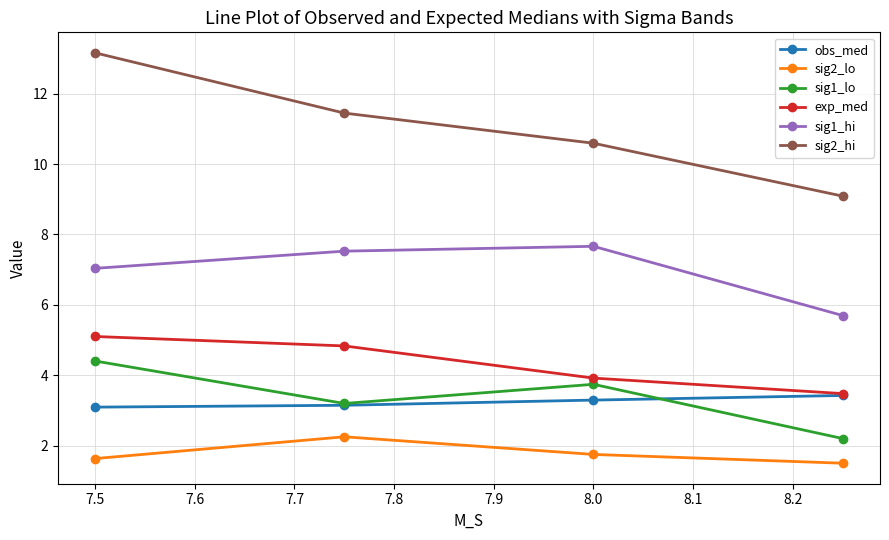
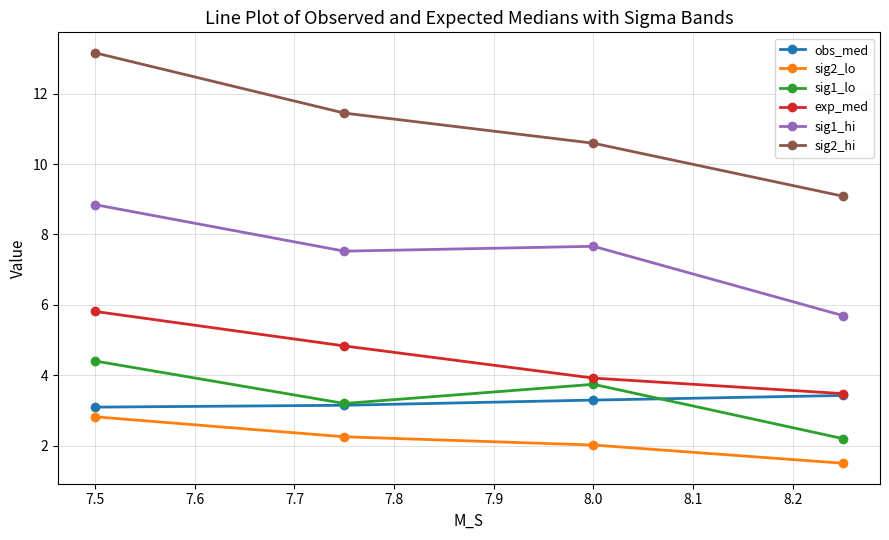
  {
    "obs_med": {
      "7.5": 3.1,
      "8.0": 3.3
    },
    "sig2_lo": {
-     "7.5": 1.6,
-     "8.0": 1.7
+     "7.5": 2.8,
+     "8.0": 2.0
    },
    "sig1_lo": {
      "7.5": 4.4,
      "8.0": 3.7
    },
    "exp_med": {
-     "7.5": 5.1,
+     "7.5": 5.8,
      "8.0": 3.9
    },
    "sig1_hi": {
-     "7.5": 7.0,
+     "7.5": 8.8,
      "8.0": 7.7
    },
    "sig2_hi": {
      "7.5": 13.2,
      "8.0": 10.6
    }
  }
